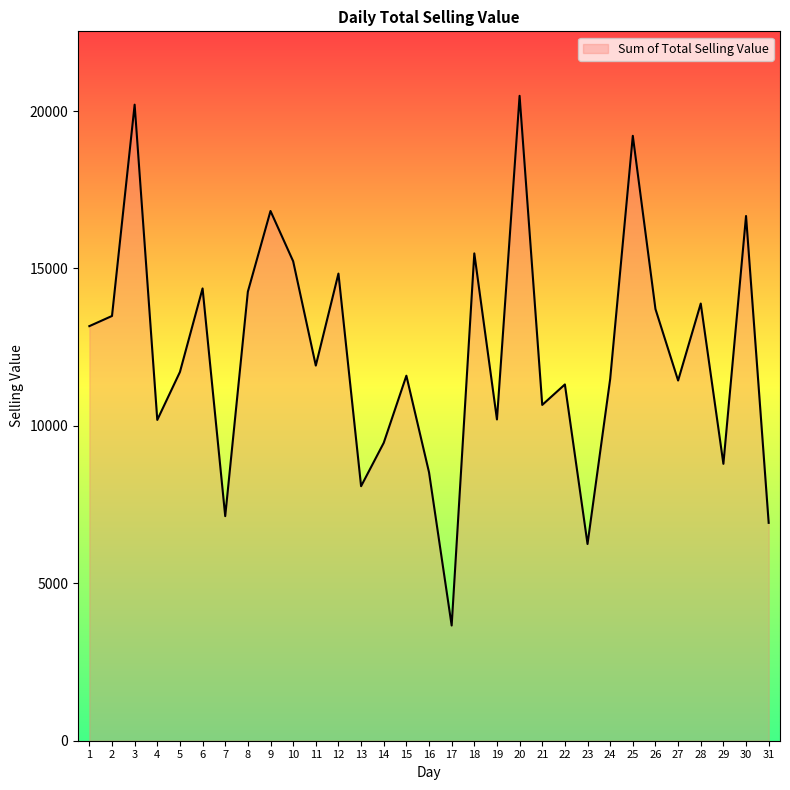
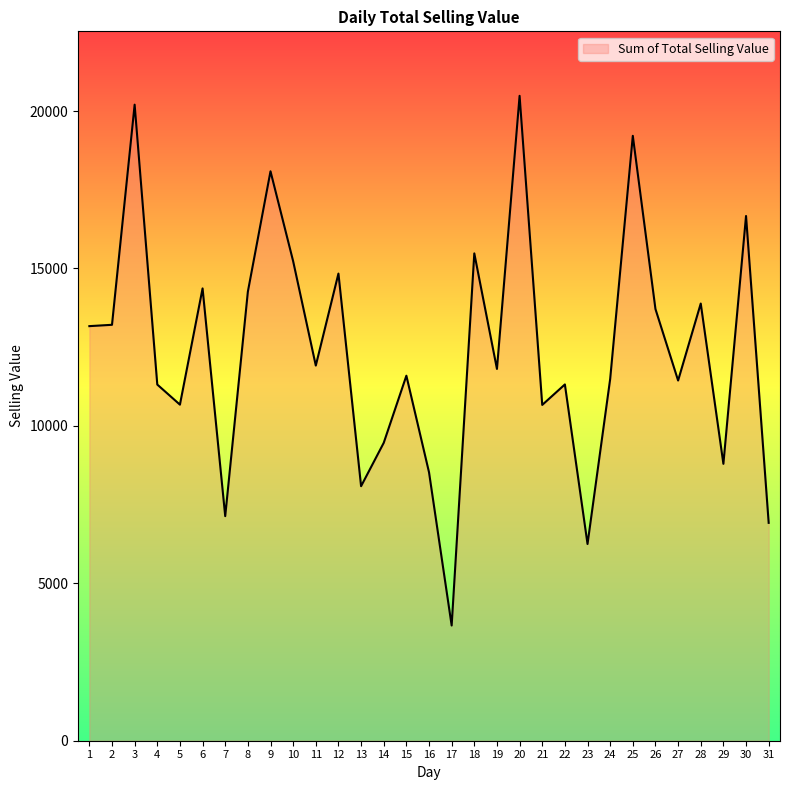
  {
    "1": 13200,
-   "2": 13500,
+   "2": 13200,
    "3": 20200,
-   "4": 10200,
-   "5": 11700,
+   "4": 11300,
+   "5": 10700,
    "6": 14400,
    "7": 7100,
    "8": 14300,
-   "9": 16800,
+   "9": 18100,
    "10": 15200,
    "11": 11900,
    "12": 14800,
    "13": 8100,
    "14": 9500,
    "15": 11600,
    "16": 8500,
    "17": 3700,
    "18": 15500,
-   "19": 10200,
+   "19": 11800,
    "20": 20500,
    "21": 10700,
    "22": 11300,
    "23": 6200,
    "24": 11500,
    "25": 19200,
    "26": 13700,
    "27": 11400,
    "28": 13900,
    "29": 8800,
    "30": 16700,
    "31": 6900
  }
